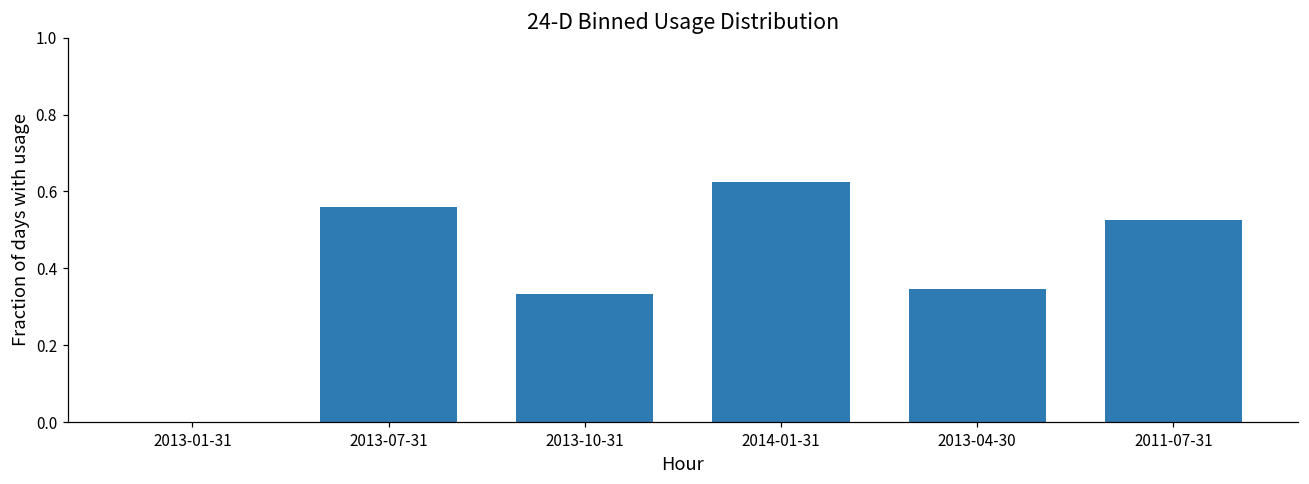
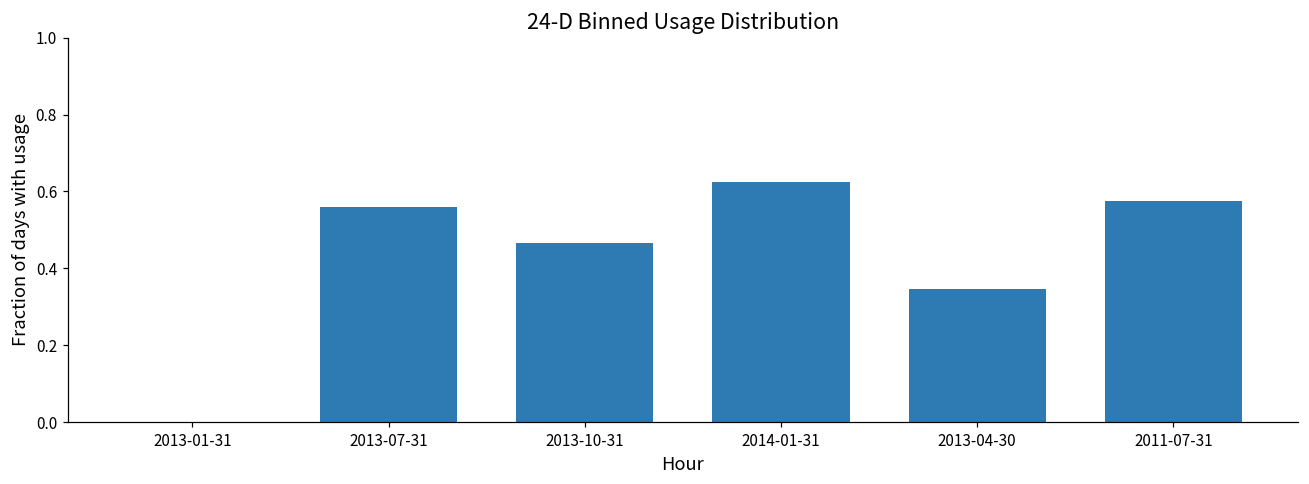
  {
    "2013-01-31": 0.00,
    "2013-07-31": 0.56,
-   "2013-10-31": 0.33,
+   "2013-10-31": 0.47,
    "2014-01-31": 0.63,
    "2013-04-30": 0.35,
-   "2011-07-31": 0.53
+   "2011-07-31": 0.57
  }
